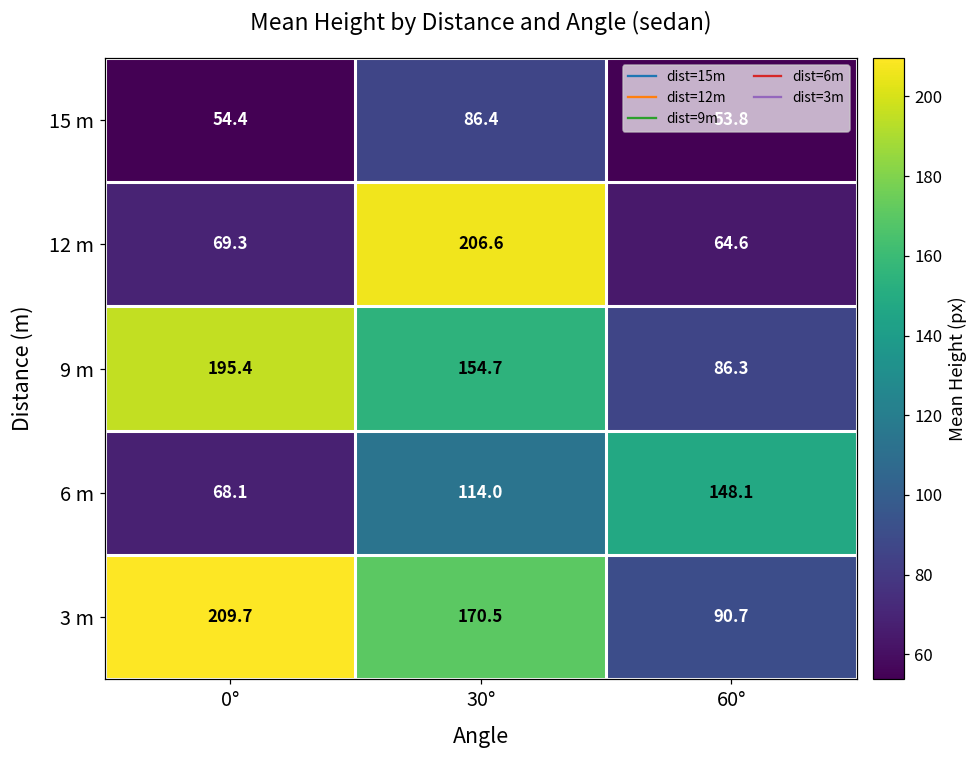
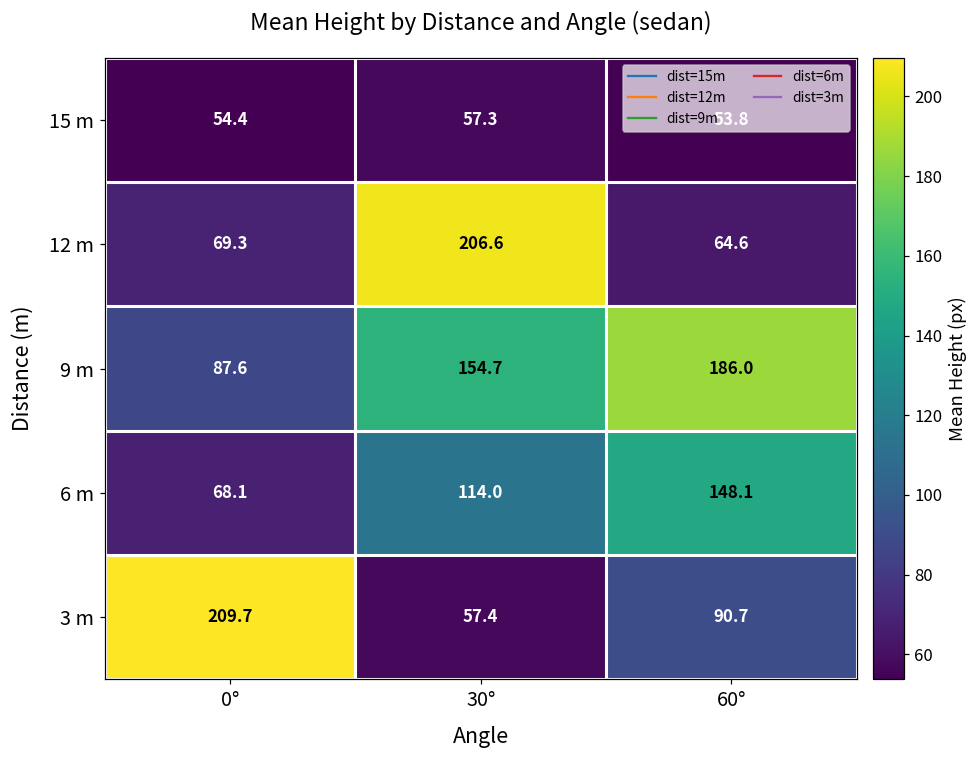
  {
    "15 m": {
      "0°": 54.4,
-     "30°": 86.4
+     "30°": 57.3
    },
    "12 m": {
      "0°": 69.3,
      "30°": 206.6,
      "60°": 64.6
    },
    "9 m": {
-     "0°": 195.4,
+     "0°": 87.6,
      "30°": 154.7,
-     "60°": 86.3
+     "60°": 186.0
    },
    "6 m": {
      "0°": 68.1,
      "30°": 114.0,
      "60°": 148.1
    },
    "3 m": {
      "0°": 209.7,
-     "30°": 170.5,
+     "30°": 57.4,
      "60°": 90.7
    }
  }
